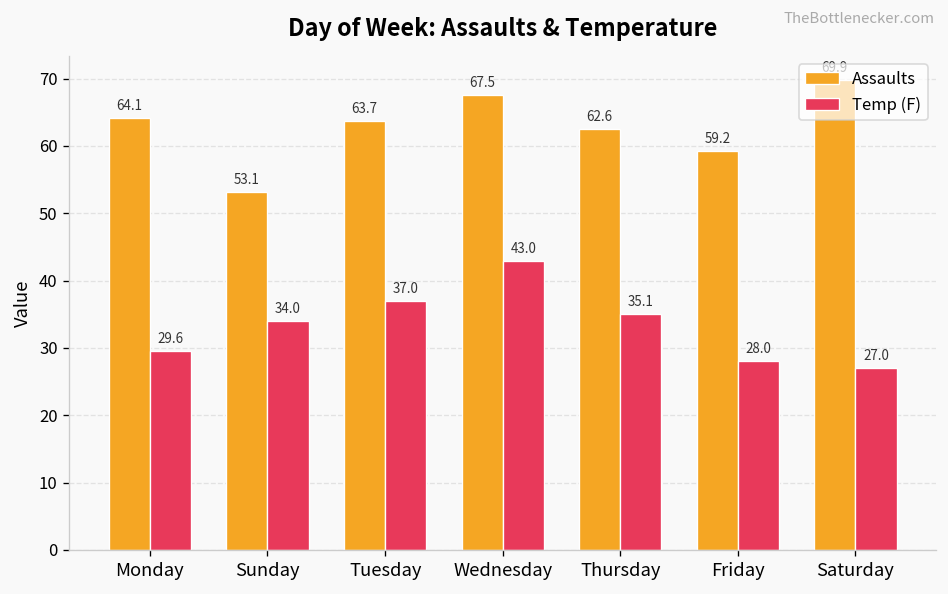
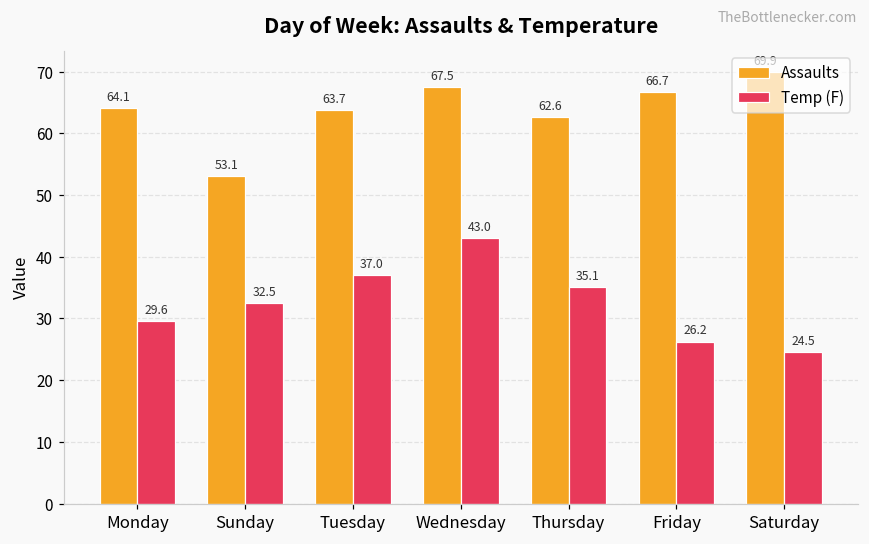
  {
    "Assaults": {
      "Monday": 64.1,
      "Sunday": 53.1,
      "Tuesday": 63.7,
      "Wednesday": 67.5,
      "Thursday": 62.6,
-     "Friday": 59.2
+     "Friday": 66.7
    },
    "Temp (F)": {
      "Monday": 29.6,
-     "Sunday": 34.0,
+     "Sunday": 32.5,
      "Tuesday": 37.0,
      "Wednesday": 43.0,
      "Thursday": 35.1,
-     "Friday": 28.0,
-     "Saturday": 27.0
+     "Friday": 26.2,
+     "Saturday": 24.5
    }
  }
